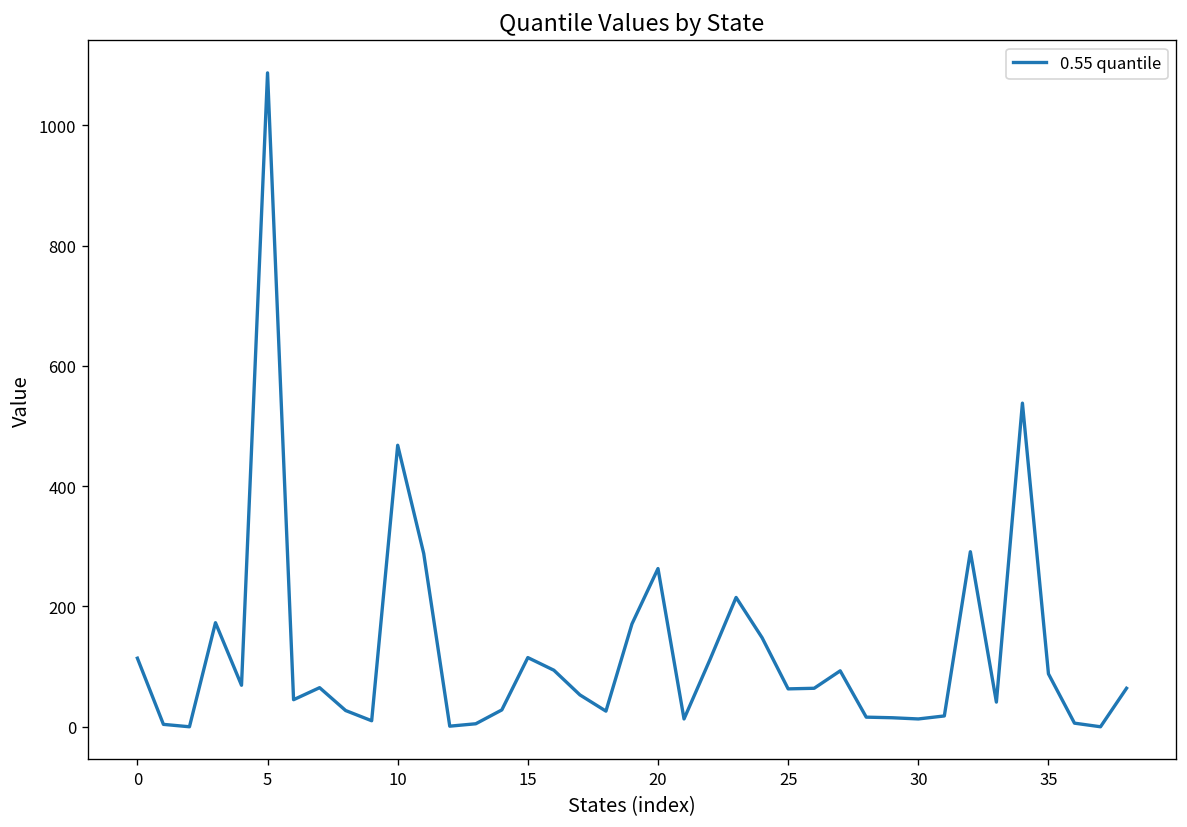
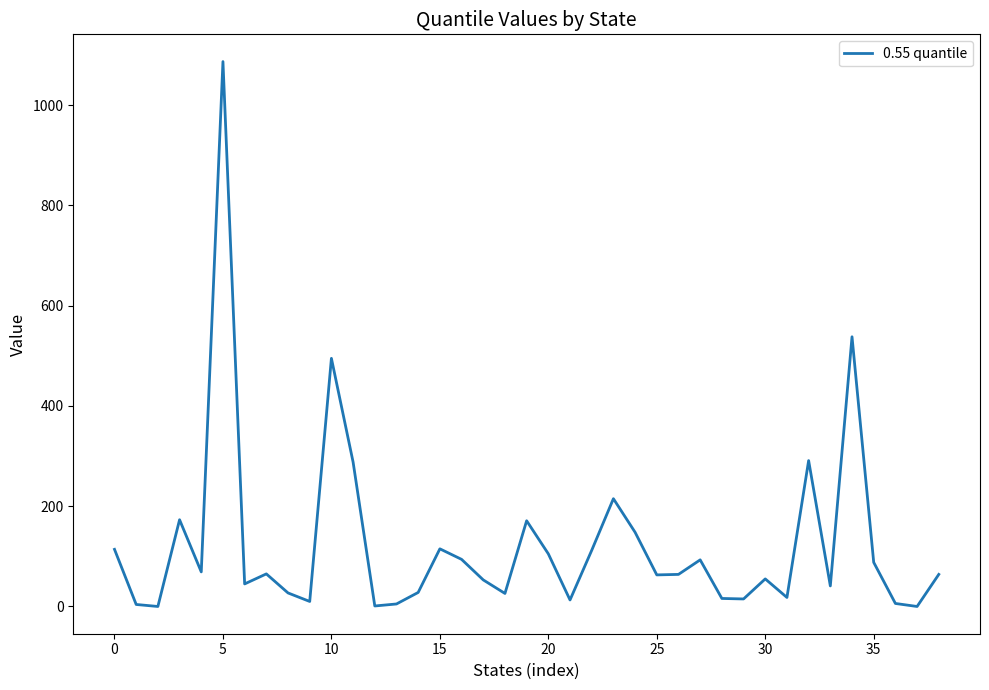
  {
    "0": 110,
    "5": 1090,
-   "10": 470,
+   "10": 500,
    "15": 120,
-   "20": 260,
+   "20": 110,
    "25": 60,
-   "30": 10,
+   "30": 60,
    "35": 90
  }
